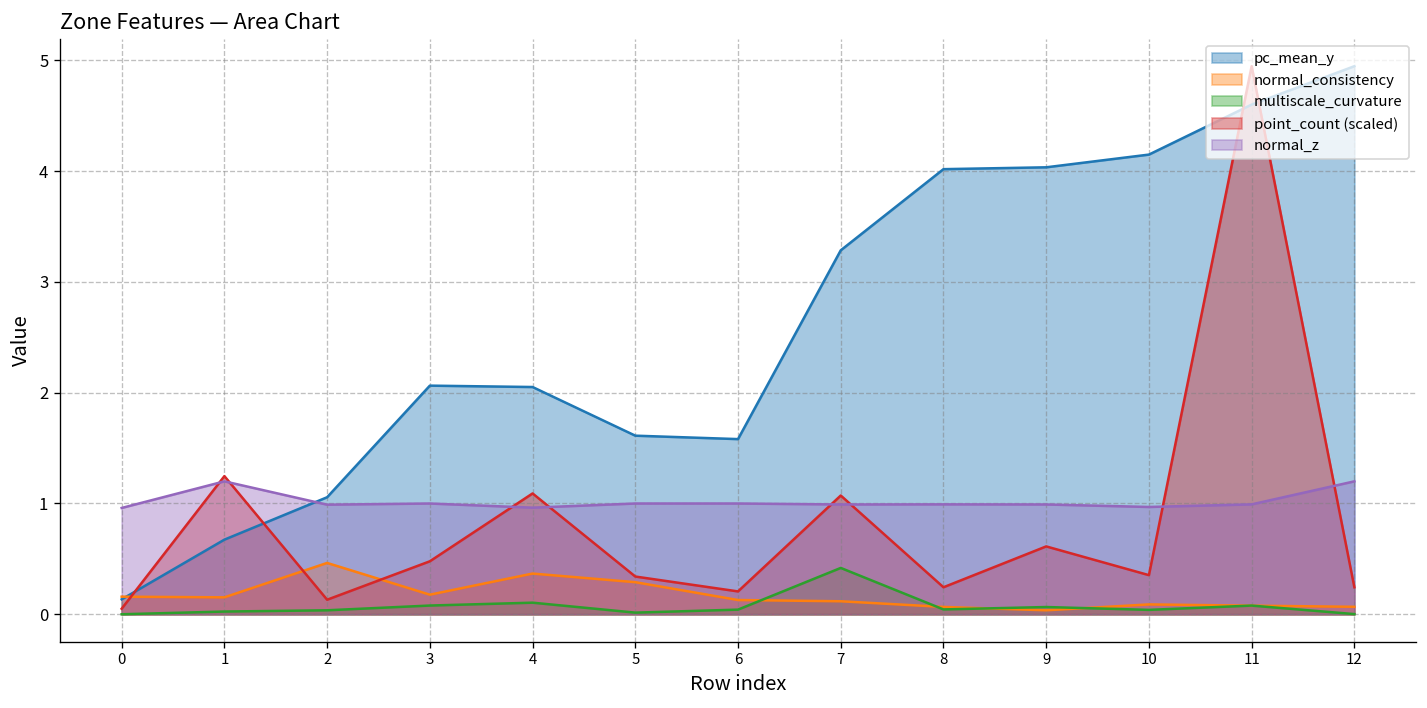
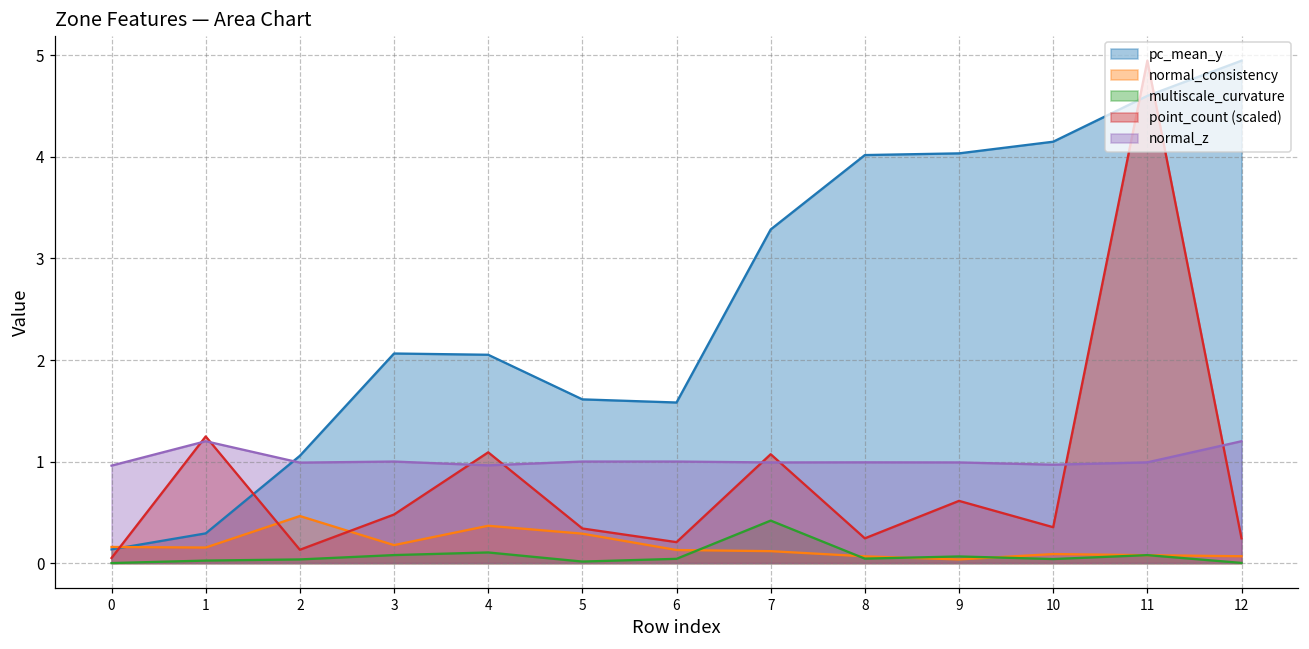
  {
    "pc_mean_y": {
-     "1": 0.7,
+     "1": 0.3,
      "2": 1.1,
      "3": 2.1,
      "4": 2.1,
      "5": 1.6,
      "6": 1.6,
      "7": 3.3,
      "8": 4.0,
      "9": 4.0,
      "10": 4.1
    },
    "multiscale_curvature": {
      "0": 0.0,
      "1": 0.0,
      "2": 0.0,
      "3": 0.1,
      "4": 0.1,
      "5": 0.0,
      "6": 0.0,
      "7": 0.4,
      "9": 0.1,
      "10": 0.0,
      "12": 0.0
    },
    "normal_z": {
      "0": 1.0,
      "1": 1.2,
      "2": 1.0,
      "3": 1.0,
      "4": 1.0,
      "5": 1.0,
      "6": 1.0,
      "7": 1.0,
      "8": 1.0,
      "9": 1.0,
      "10": 1.0,
      "11": 1.0,
      "12": 1.2
    }
  }
